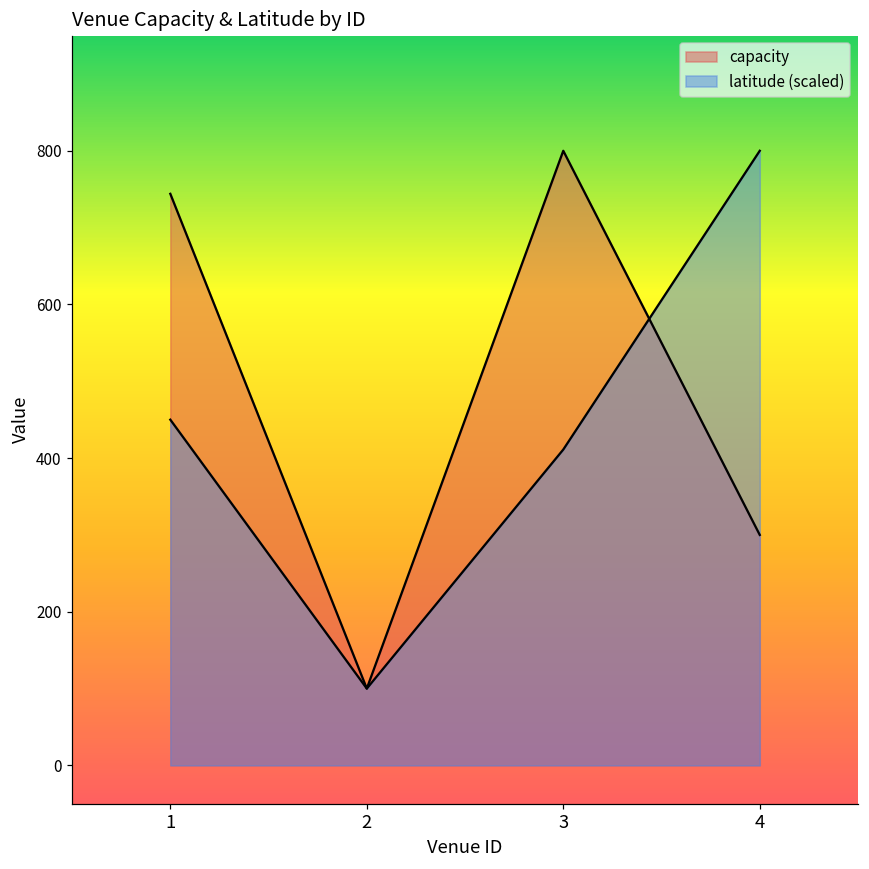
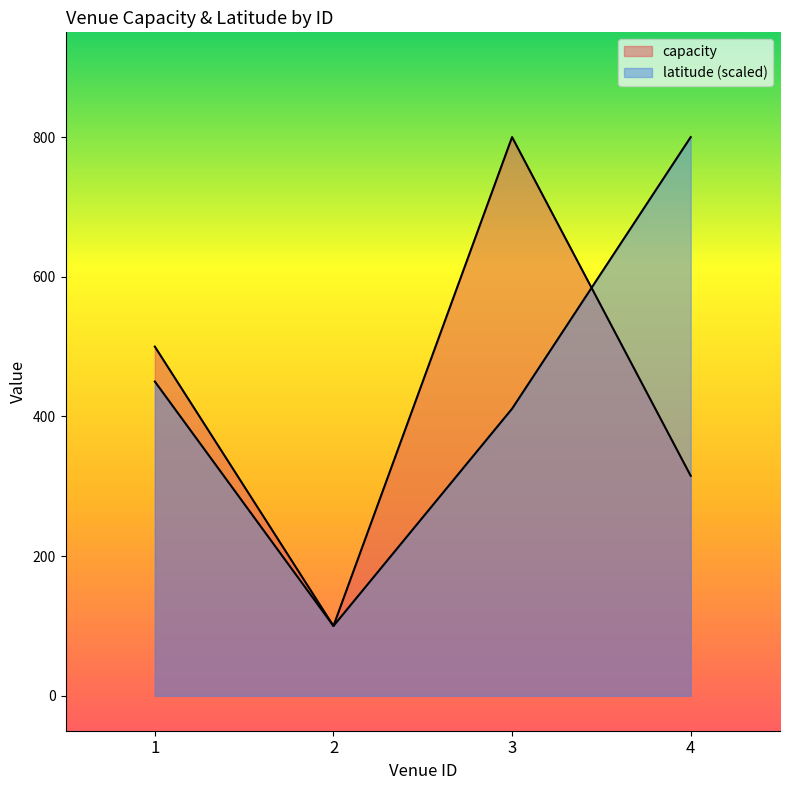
  {
    "capacity": {
-     "1": 740,
+     "1": 500,
      "3": 800,
-     "4": 300
+     "4": 320
    },
    "latitude (scaled)": {
      "1": 450,
      "3": 410,
      "4": 800
    }
  }
